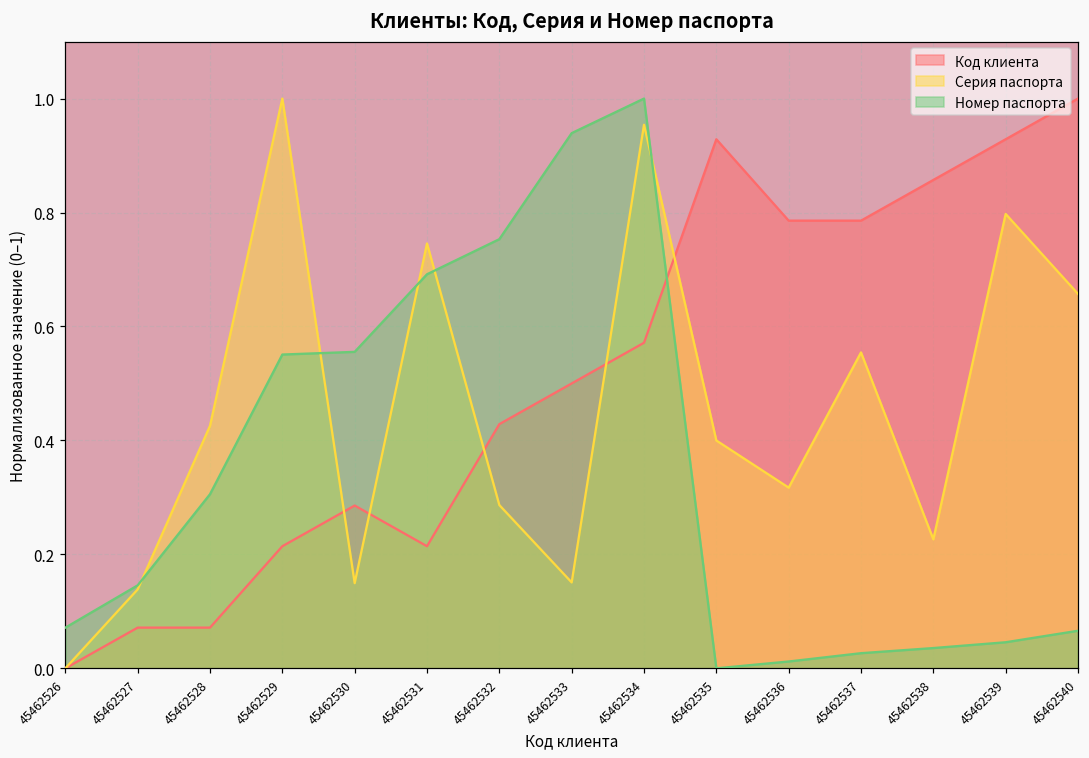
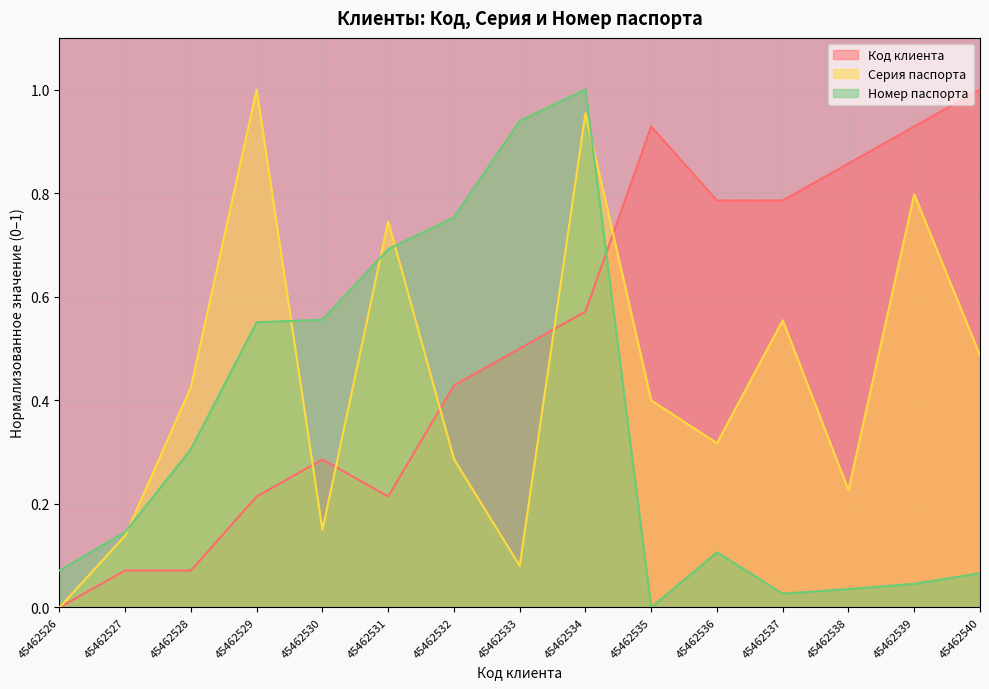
  {
    "Код клиента": {
      "45462527": 0.07,
      "45462528": 0.07,
      "45462529": 0.21,
      "45462530": 0.29,
      "45462531": 0.21,
      "45462532": 0.43,
      "45462533": 0.50,
      "45462534": 0.57,
      "45462535": 0.93,
      "45462536": 0.79,
      "45462537": 0.79,
      "45462538": 0.86,
      "45462539": 0.93,
      "45462540": 1.00
    },
    "Серия паспорта": {
      "45462527": 0.14,
      "45462528": 0.43,
      "45462529": 1.00,
      "45462530": 0.15,
      "45462531": 0.75,
      "45462532": 0.29,
-     "45462533": 0.15,
+     "45462533": 0.08,
      "45462534": 0.95,
      "45462535": 0.40,
      "45462536": 0.32,
      "45462537": 0.55,
      "45462538": 0.23,
      "45462539": 0.80,
-     "45462540": 0.66
+     "45462540": 0.49
    },
    "Номер паспорта": {
      "45462526": 0.07,
      "45462527": 0.15,
      "45462528": 0.31,
      "45462529": 0.55,
      "45462530": 0.56,
      "45462531": 0.69,
      "45462532": 0.75,
      "45462533": 0.94,
      "45462534": 1.00,
      "45462535": 0.00,
-     "45462536": 0.01,
+     "45462536": 0.11,
      "45462537": 0.03,
      "45462538": 0.04,
      "45462539": 0.05,
      "45462540": 0.07
    }
  }
